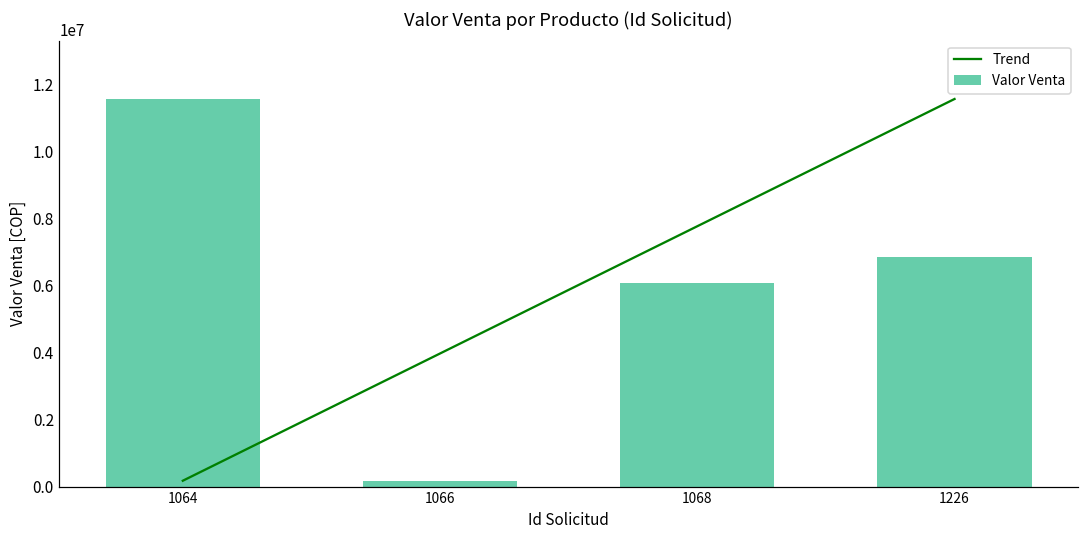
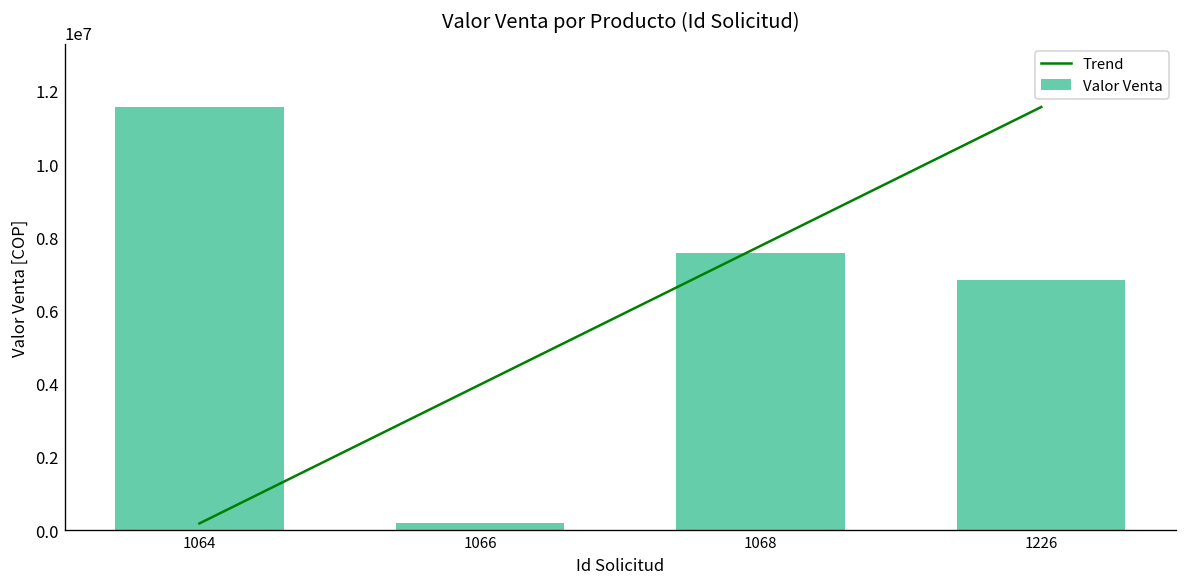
  {
    "Trend": {
      "1064": 200000,
      "1066": 4000000,
      "1068": 7800000,
      "1226": 11600000
    },
    "Valor Venta": {
      "1064": 11600000,
      "1066": 200000,
-     "1068": 6100000,
+     "1068": 7600000,
      "1226": 6800000
    }
  }
